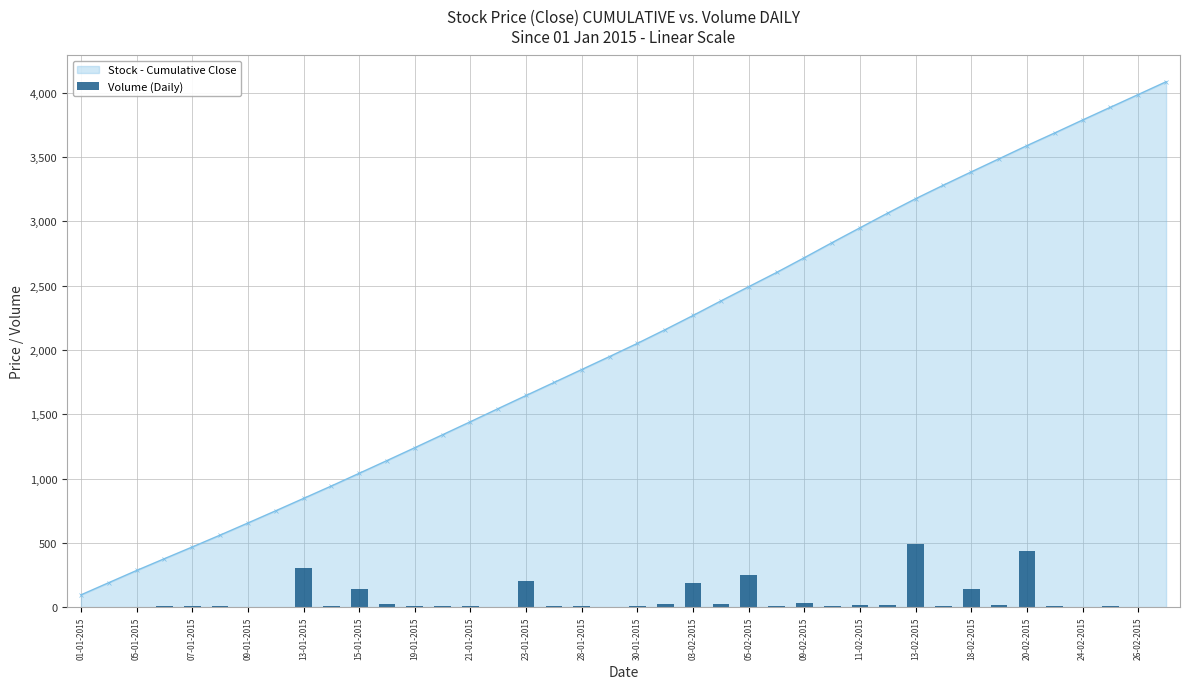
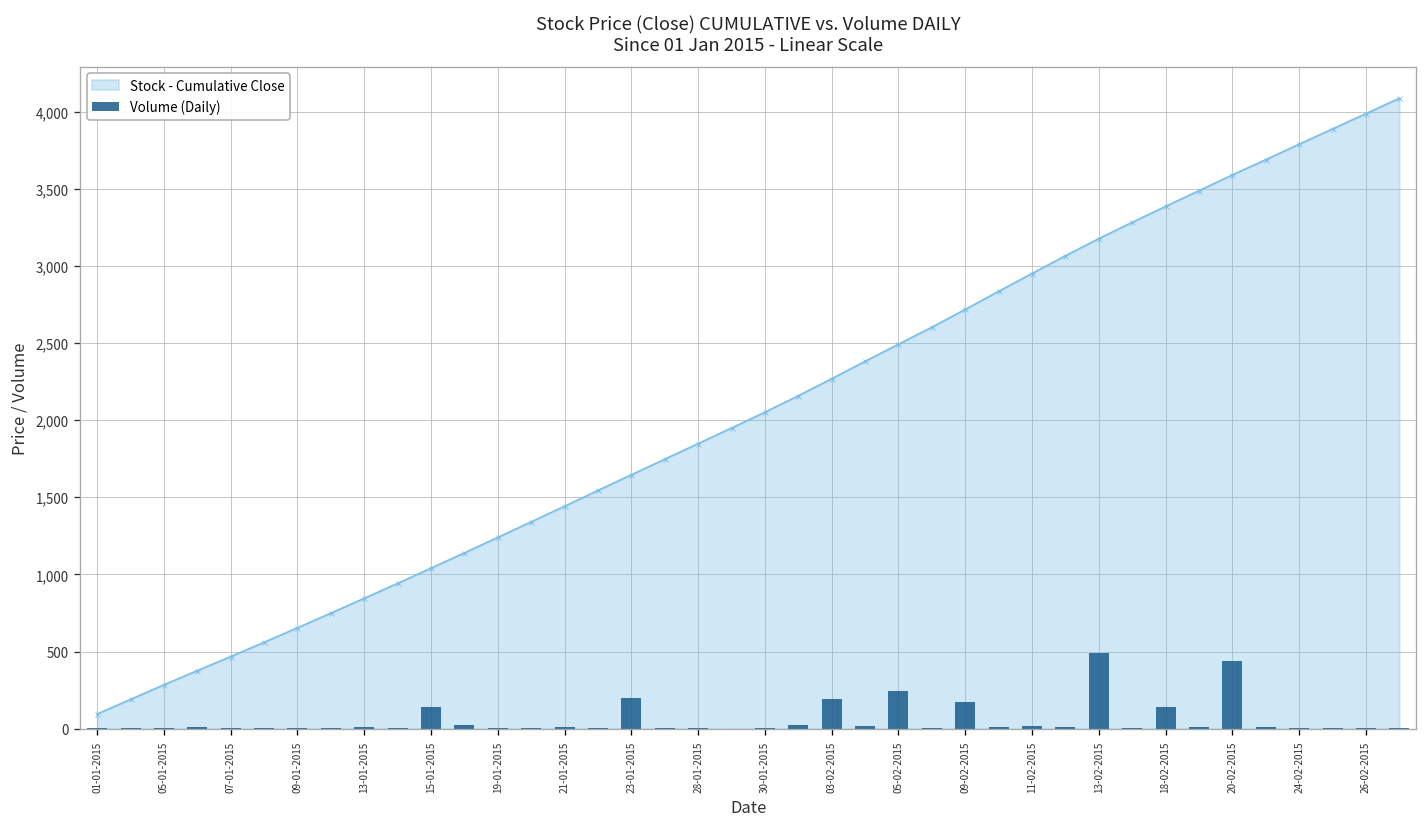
  {
    "Stock - Cumulative Close": {
      "01-01-2015": "100",
      "05-01-2015": "280",
      "07-01-2015": "470",
      "09-01-2015": "650",
      "13-01-2015": "850",
      "15-01-2015": "1,040",
      "19-01-2015": "1,240",
      "21-01-2015": "1,440",
      "23-01-2015": "1,650",
      "28-01-2015": "1,850",
      "30-01-2015": "2,050",
      "03-02-2015": "2,270",
      "05-02-2015": "2,490",
      "09-02-2015": "2,720",
      "11-02-2015": "2,950",
      "13-02-2015": "3,180",
      "18-02-2015": "3,380",
      "20-02-2015": "3,590",
      "24-02-2015": "3,790",
      "26-02-2015": "3,990"
    },
    "Volume (Daily)": {
-     "13-01-2015": "310",
+     "13-01-2015": "10",
      "15-01-2015": "140",
      "23-01-2015": "200",
      "03-02-2015": "190",
      "05-02-2015": "250",
-     "09-02-2015": "30",
+     "09-02-2015": "180",
      "13-02-2015": "490",
      "18-02-2015": "140",
      "20-02-2015": "440"
    }
  }
